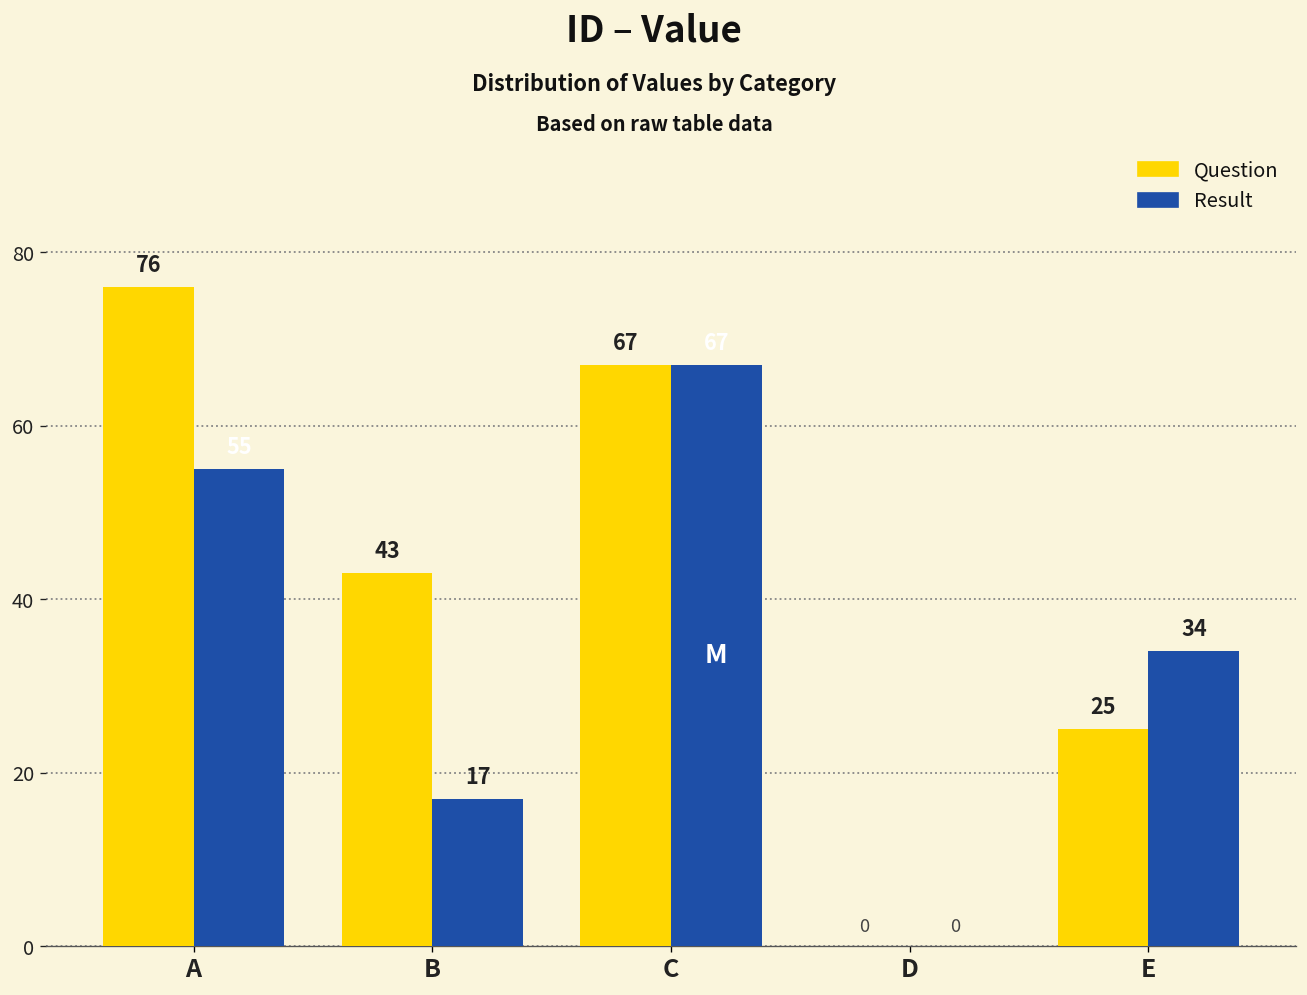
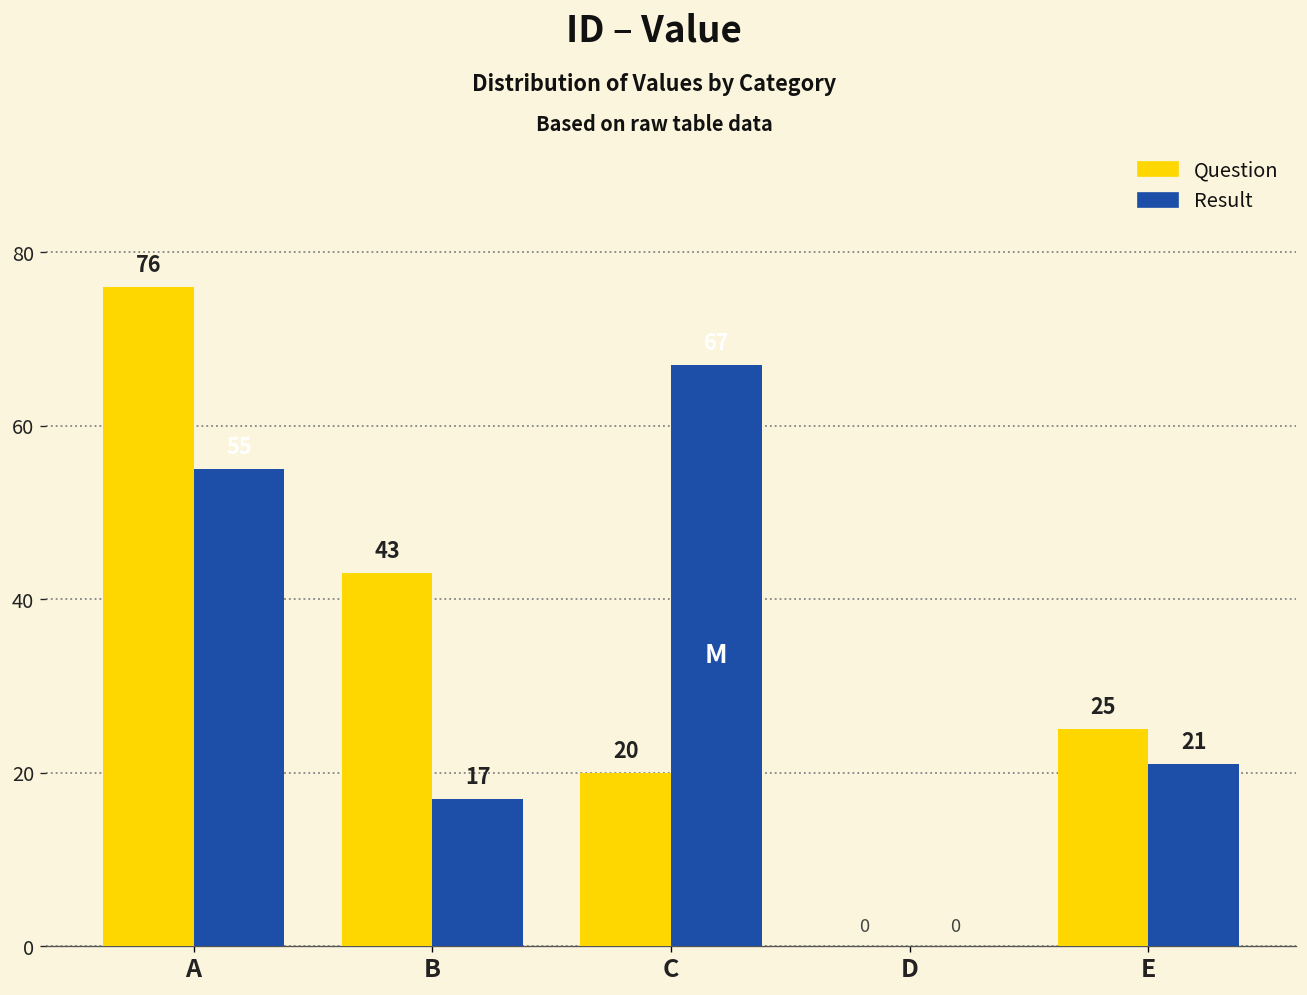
  {
    "Question": {
      "A": 76,
      "B": 43,
-     "C": 67,
+     "C": 20,
      "D": 0,
      "E": 25
    },
    "Result": {
      "B": 17,
      "D": 0,
-     "E": 34
+     "E": 21
    }
  }
